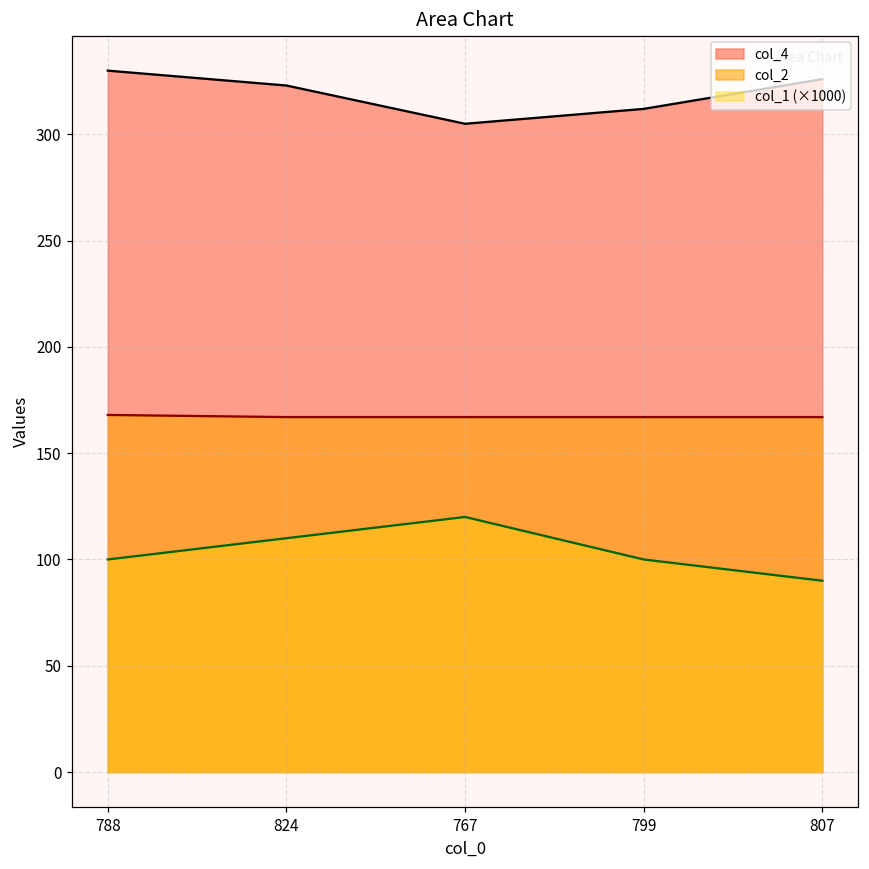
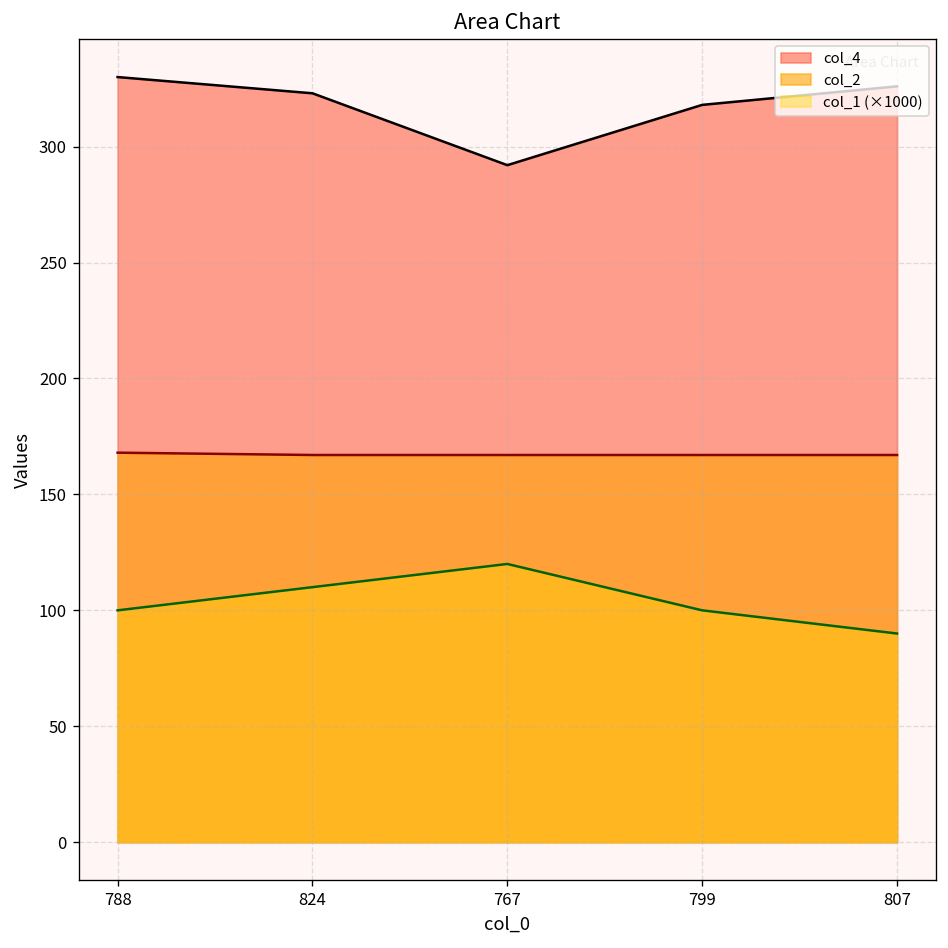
  {
    "col_4": {
      "788": 330,
      "824": 323,
-     "767": 305,
-     "799": 312
+     "767": 292,
+     "799": 318
    }
  }
